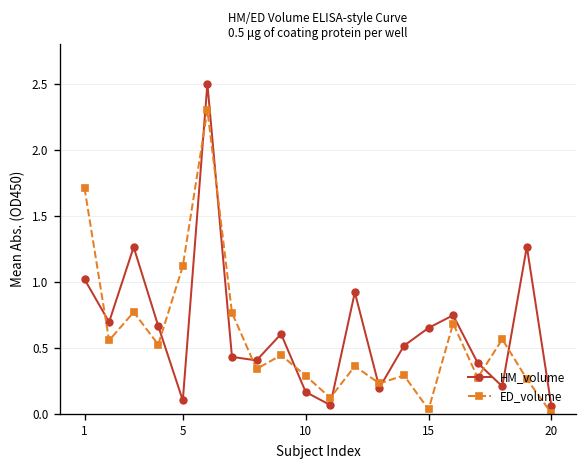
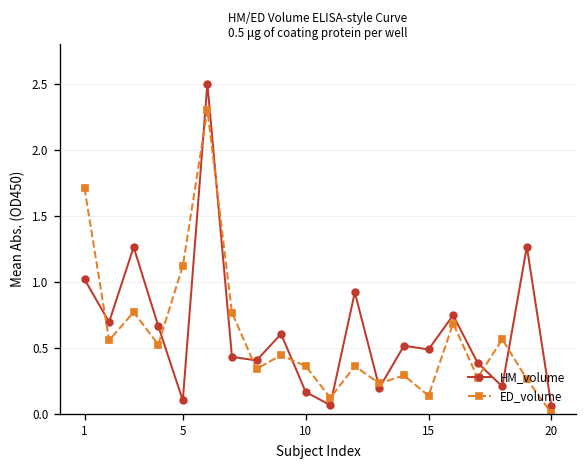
  {
    "HM_volume": {
      "1": 1.02,
      "5": 0.10,
      "10": 0.16,
-     "15": 0.65,
+     "15": 0.49,
      "20": 0.06
    },
    "ED_volume": {
      "1": 1.71,
      "5": 1.12,
-     "10": 0.29,
-     "15": 0.03,
+     "10": 0.36,
+     "15": 0.14,
      "20": 0.00
    }
  }
